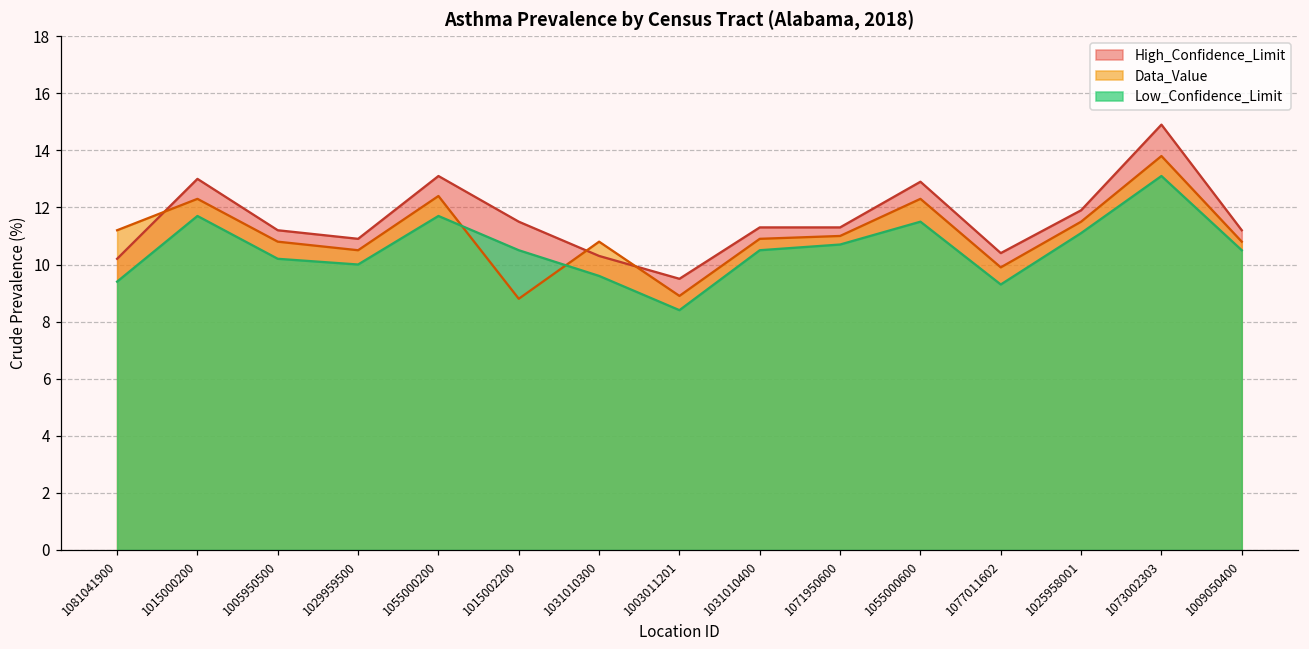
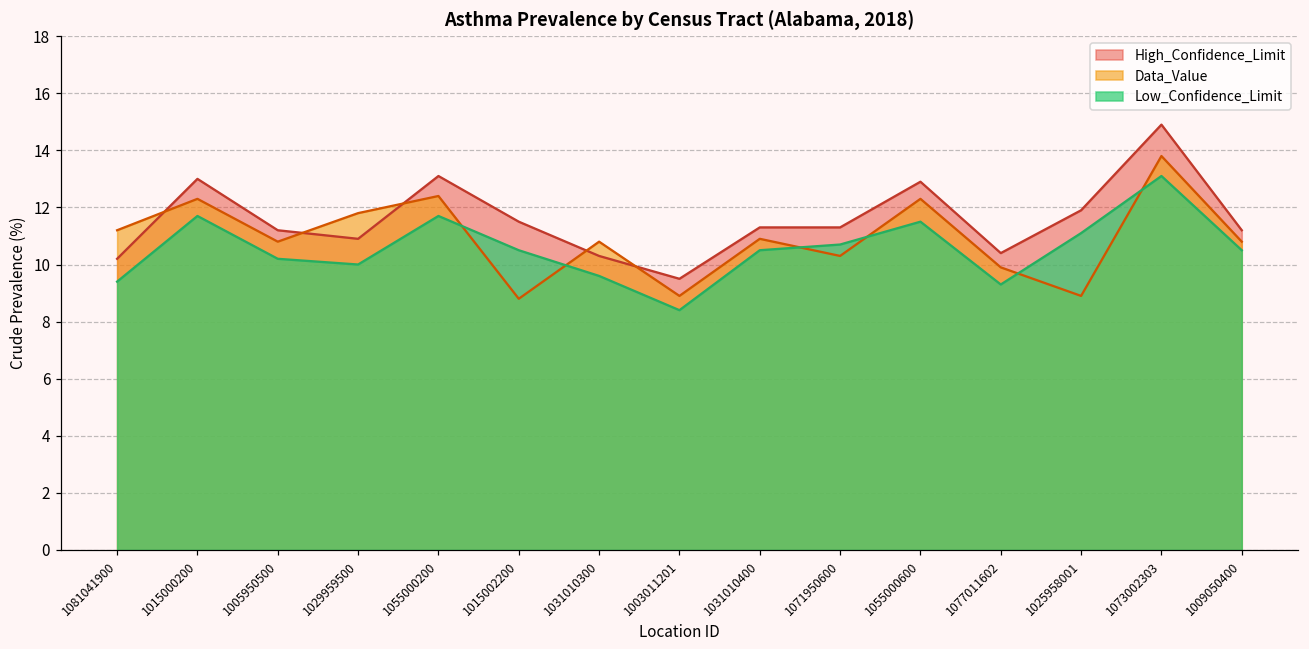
  {
    "High_Confidence_Limit": {
      "1081041900": 10.2,
      "1015000200": 13.0,
      "1005950500": 11.2,
      "1029959500": 10.9,
      "1055000200": 13.1,
      "1015002200": 11.5,
      "1031010300": 10.3,
      "1003011201": 9.5,
      "1031010400": 11.3,
      "1071950600": 11.3,
      "1055000600": 12.9,
      "1077011602": 10.4,
      "1025958001": 11.9,
      "1073002303": 14.9,
      "1009050400": 11.2
    },
    "Data_Value": {
      "1081041900": 11.2,
      "1015000200": 12.3,
      "1005950500": 10.8,
-     "1029959500": 10.5,
+     "1029959500": 11.8,
      "1055000200": 12.4,
      "1015002200": 8.8,
      "1031010300": 10.8,
      "1003011201": 8.9,
      "1031010400": 10.9,
-     "1071950600": 11.0,
+     "1071950600": 10.3,
      "1055000600": 12.3,
      "1077011602": 9.9,
-     "1025958001": 11.5,
+     "1025958001": 8.9,
      "1073002303": 13.8,
      "1009050400": 10.8
    },
    "Low_Confidence_Limit": {
      "1081041900": 9.4,
      "1015000200": 11.7,
      "1005950500": 10.2,
      "1029959500": 10.0,
      "1055000200": 11.7,
      "1015002200": 10.5,
      "1031010300": 9.6,
      "1003011201": 8.4,
      "1031010400": 10.5,
      "1071950600": 10.7,
      "1055000600": 11.5,
      "1077011602": 9.3,
      "1025958001": 11.1,
      "1073002303": 13.1,
      "1009050400": 10.5
    }
  }
